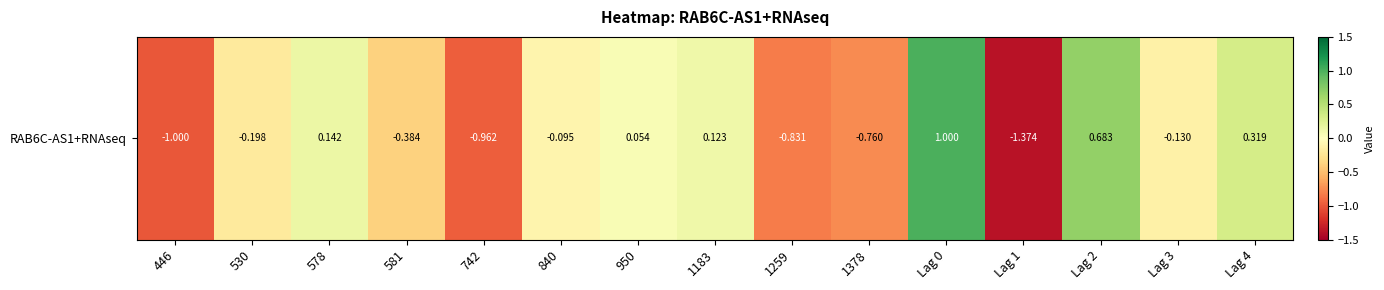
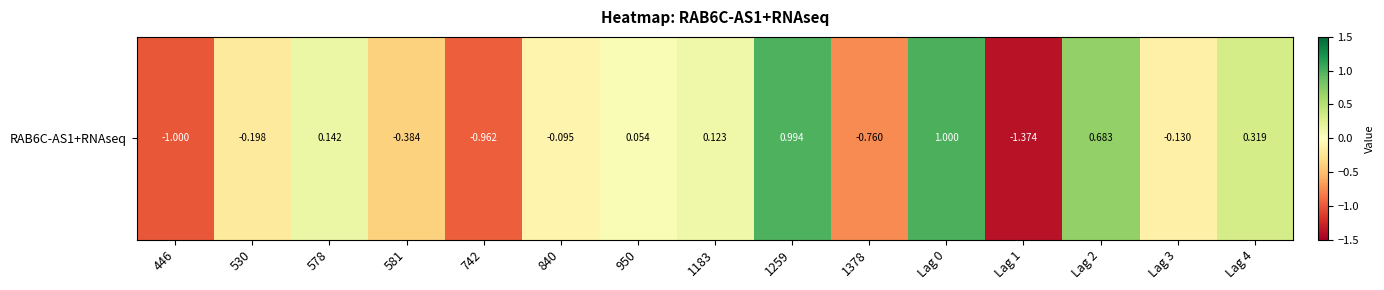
  {
    "RAB6C-AS1+RNAseq": {
      "446": -1.000,
      "530": -0.198,
      "578": 0.142,
      "581": -0.384,
      "742": -0.962,
      "840": -0.095,
      "950": 0.054,
      "1183": 0.123,
-     "1259": -0.831,
+     "1259": 0.994,
      "1378": -0.760,
      "Lag 0": 1.000,
      "Lag 1": -1.374,
      "Lag 2": 0.683,
      "Lag 3": -0.130,
      "Lag 4": 0.319
    }
  }
